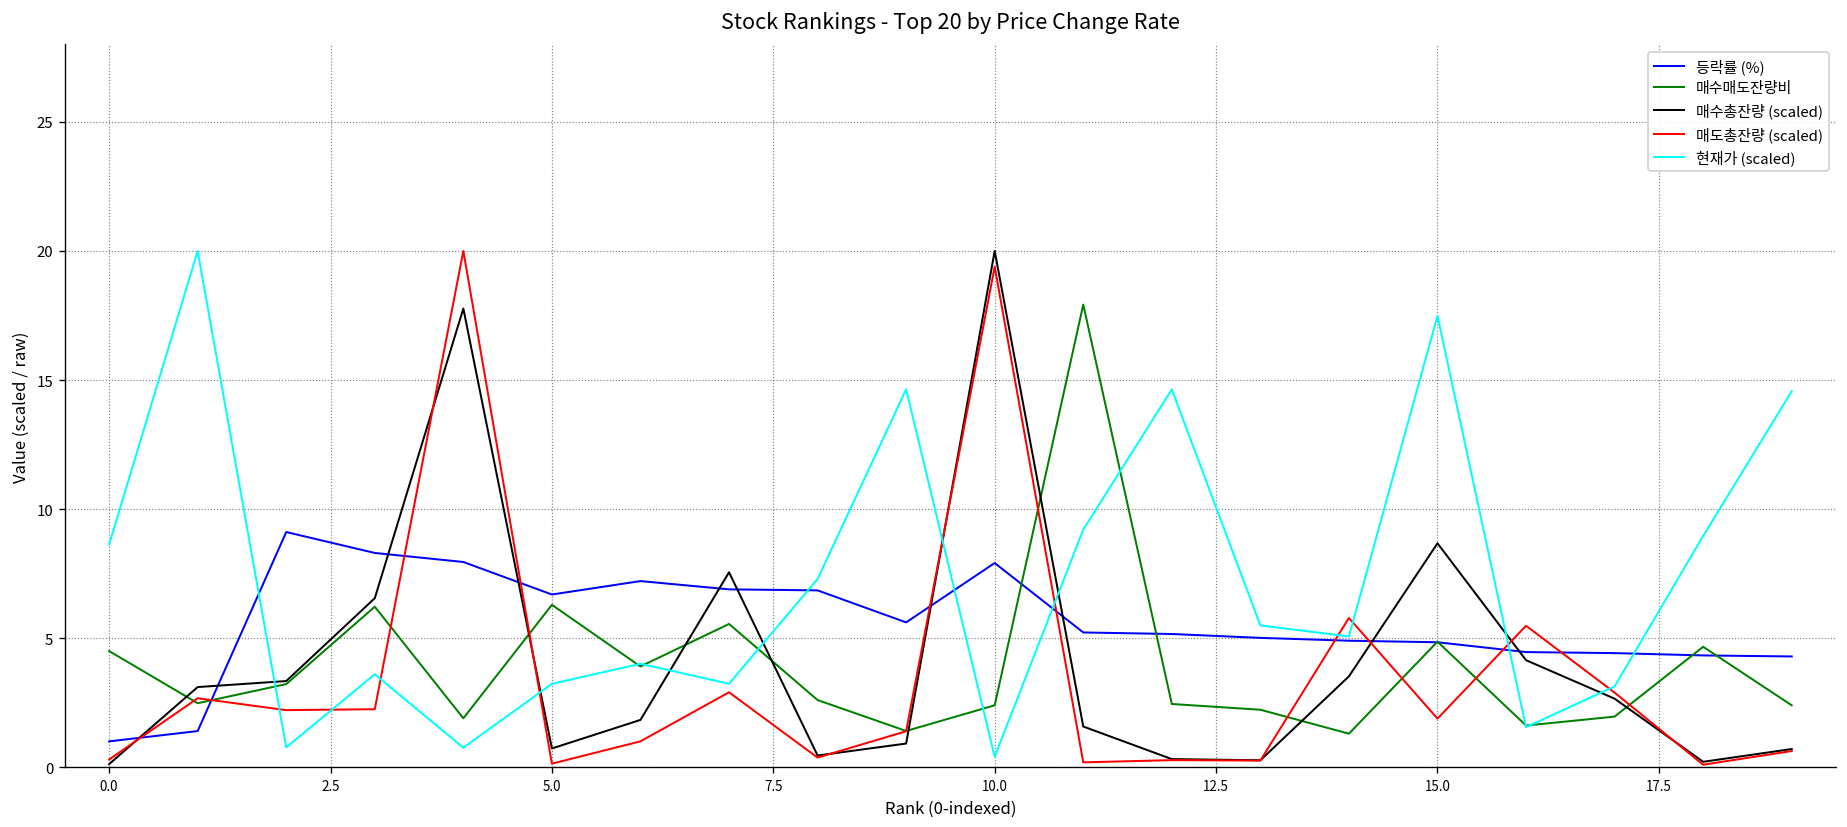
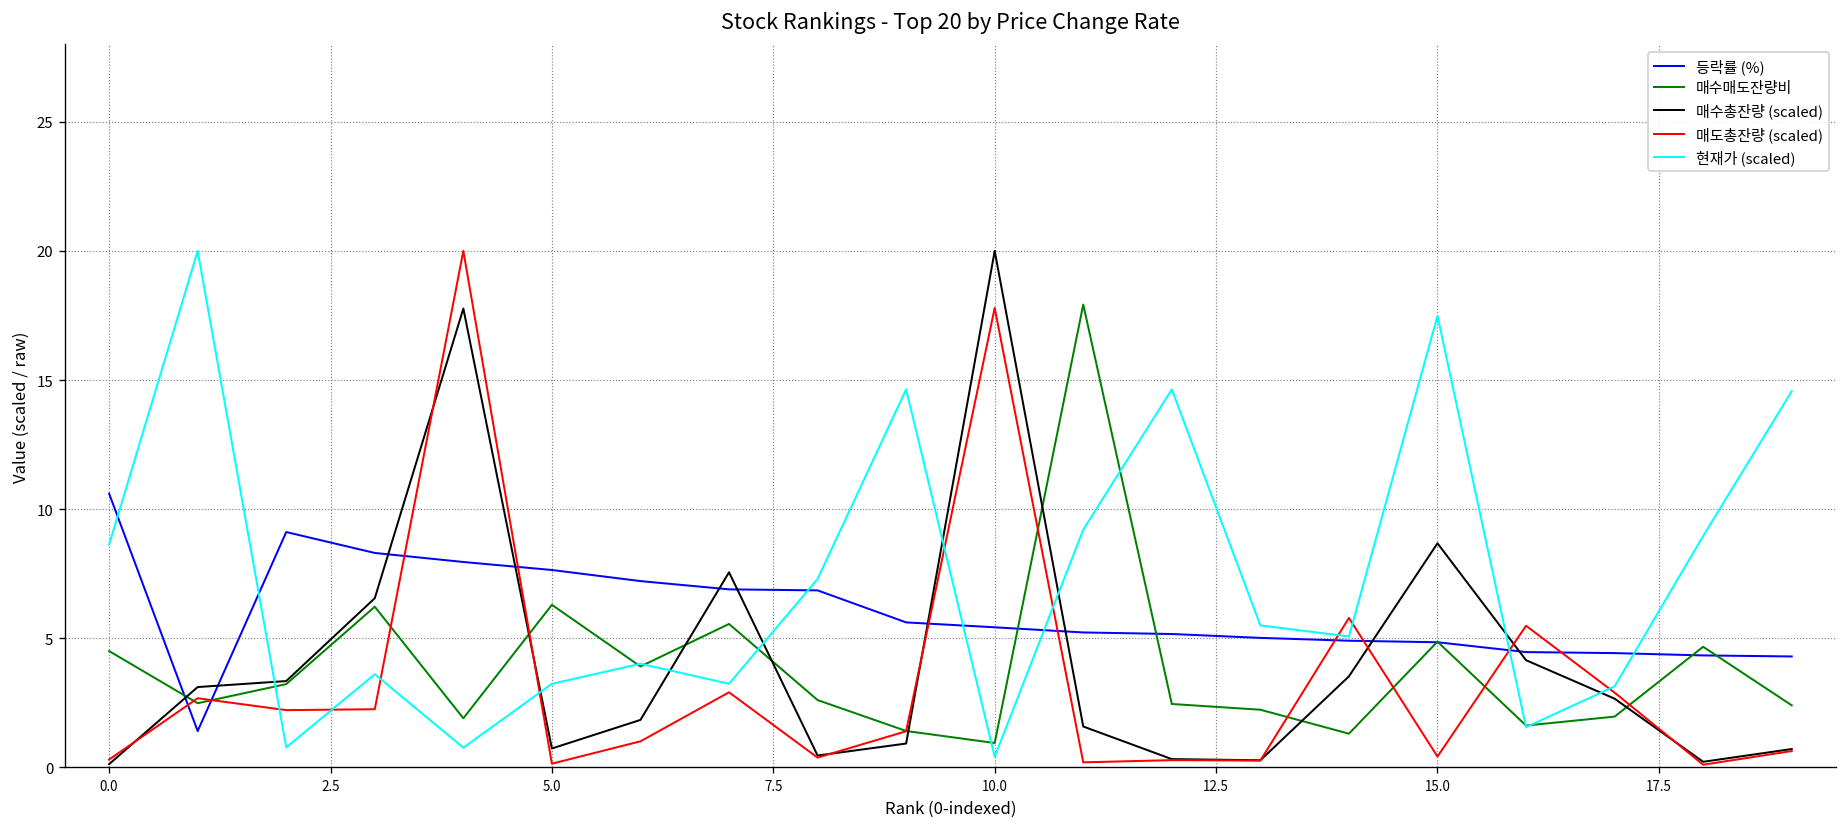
  {
    "등락률 (%)": {
-     "0.0": 1.0,
-     "5.0": 6.7,
-     "10.0": 7.9
+     "0.0": 10.6,
+     "5.0": 7.6,
+     "10.0": 5.4
    },
    "매수매도잔량비": {
      "0.0": 4.5,
      "5.0": 6.3,
-     "10.0": 2.4
+     "10.0": 0.9
    },
    "매수총잔량 (scaled)": {
      "0.0": 0.1,
      "5.0": 0.7,
      "10.0": 20.0,
      "15.0": 8.7
    },
    "매도총잔량 (scaled)": {
      "0.0": 0.3,
      "5.0": 0.1,
-     "10.0": 19.4,
-     "15.0": 1.9
+     "10.0": 17.8,
+     "15.0": 0.4
    },
    "현재가 (scaled)": {
      "0.0": 8.6,
      "5.0": 3.2,
      "10.0": 0.4,
      "15.0": 17.5
    }
  }
